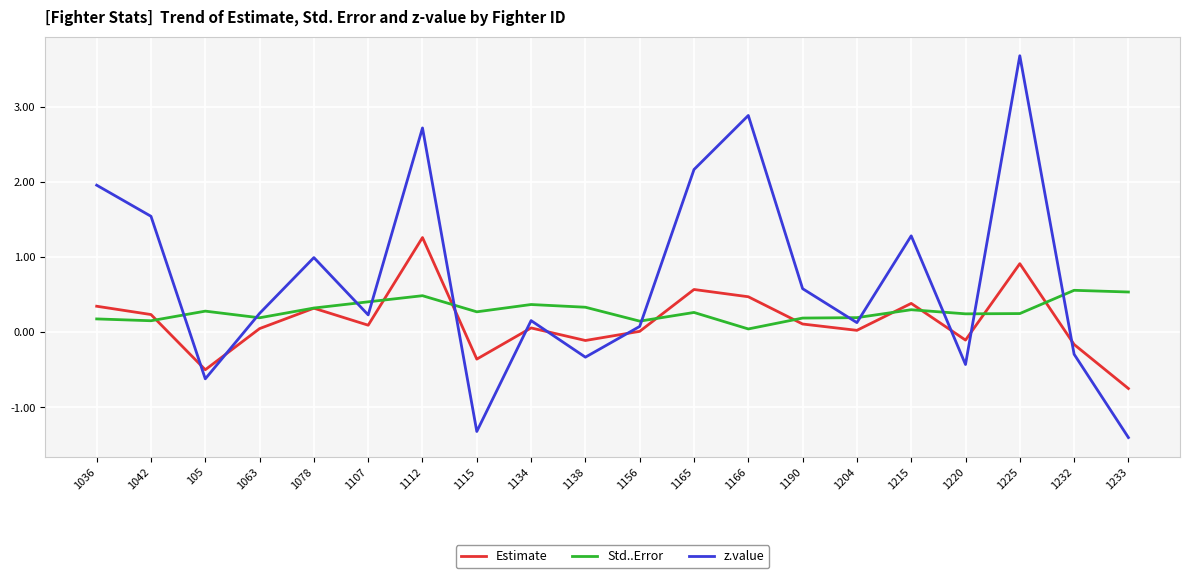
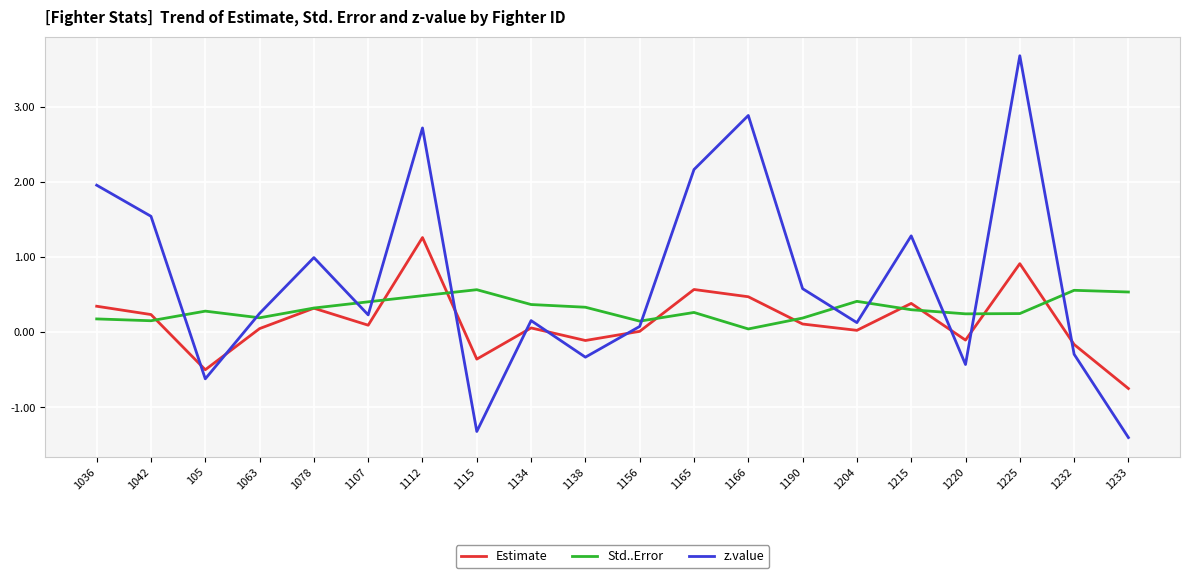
  {
    "Estimate": {
      "1036": 0.3,
      "1042": 0.2,
      "105": -0.5,
      "1063": 0.0,
      "1107": 0.1,
      "1112": 1.3,
      "1115": -0.4,
      "1134": 0.1,
      "1138": -0.1,
      "1156": 0.0,
      "1165": 0.6,
      "1166": 0.5,
      "1190": 0.1,
      "1204": 0.0,
      "1215": 0.4,
      "1220": -0.1,
      "1225": 0.9,
      "1232": -0.2,
      "1233": -0.7
    },
    "Std..Error": {
      "1036": 0.2,
      "1042": 0.2,
      "105": 0.3,
      "1063": 0.2,
      "1107": 0.4,
      "1112": 0.5,
-     "1115": 0.3,
+     "1115": 0.6,
      "1134": 0.4,
      "1138": 0.3,
      "1156": 0.1,
      "1165": 0.3,
      "1166": 0.0,
      "1190": 0.2,
-     "1204": 0.2,
+     "1204": 0.4,
      "1215": 0.3,
      "1220": 0.2,
      "1225": 0.2,
      "1232": 0.6,
      "1233": 0.5
    },
    "z.value": {
      "1036": 2.0,
      "1042": 1.5,
      "105": -0.6,
      "1063": 0.3,
      "1078": 1.0,
      "1107": 0.2,
      "1112": 2.7,
      "1115": -1.3,
      "1134": 0.2,
      "1138": -0.3,
      "1156": 0.1,
      "1165": 2.2,
      "1166": 2.9,
      "1190": 0.6,
      "1204": 0.1,
      "1215": 1.3,
      "1220": -0.4,
      "1225": 3.7,
      "1232": -0.3,
      "1233": -1.4
    }
  }
